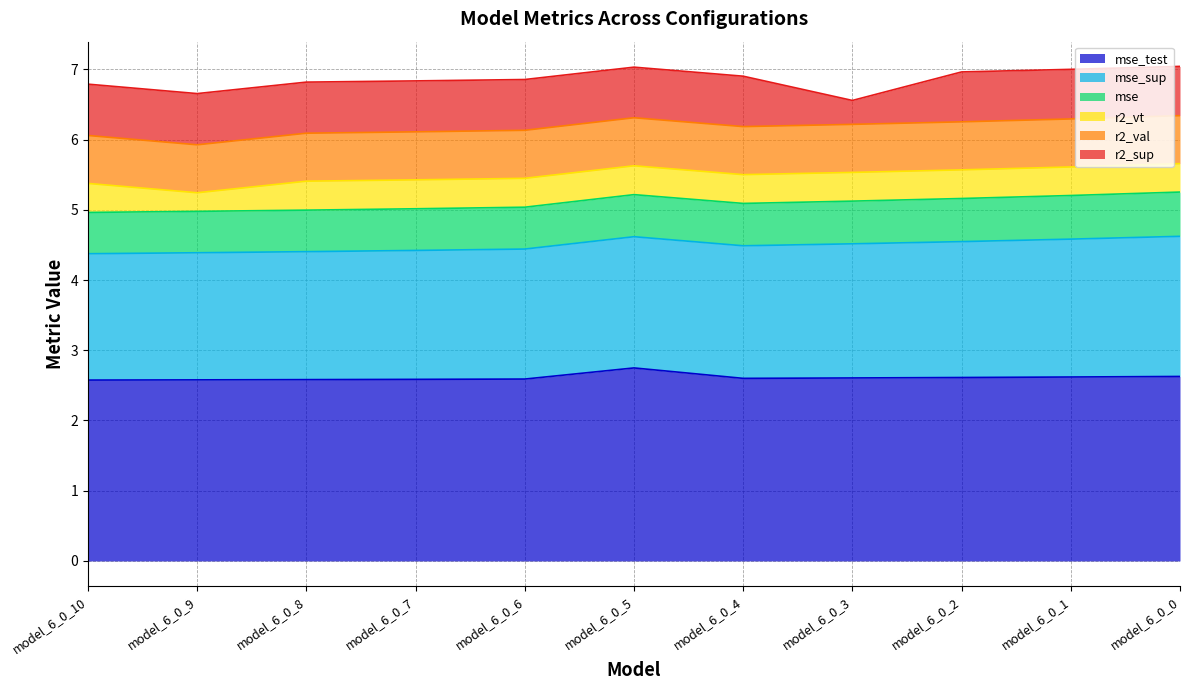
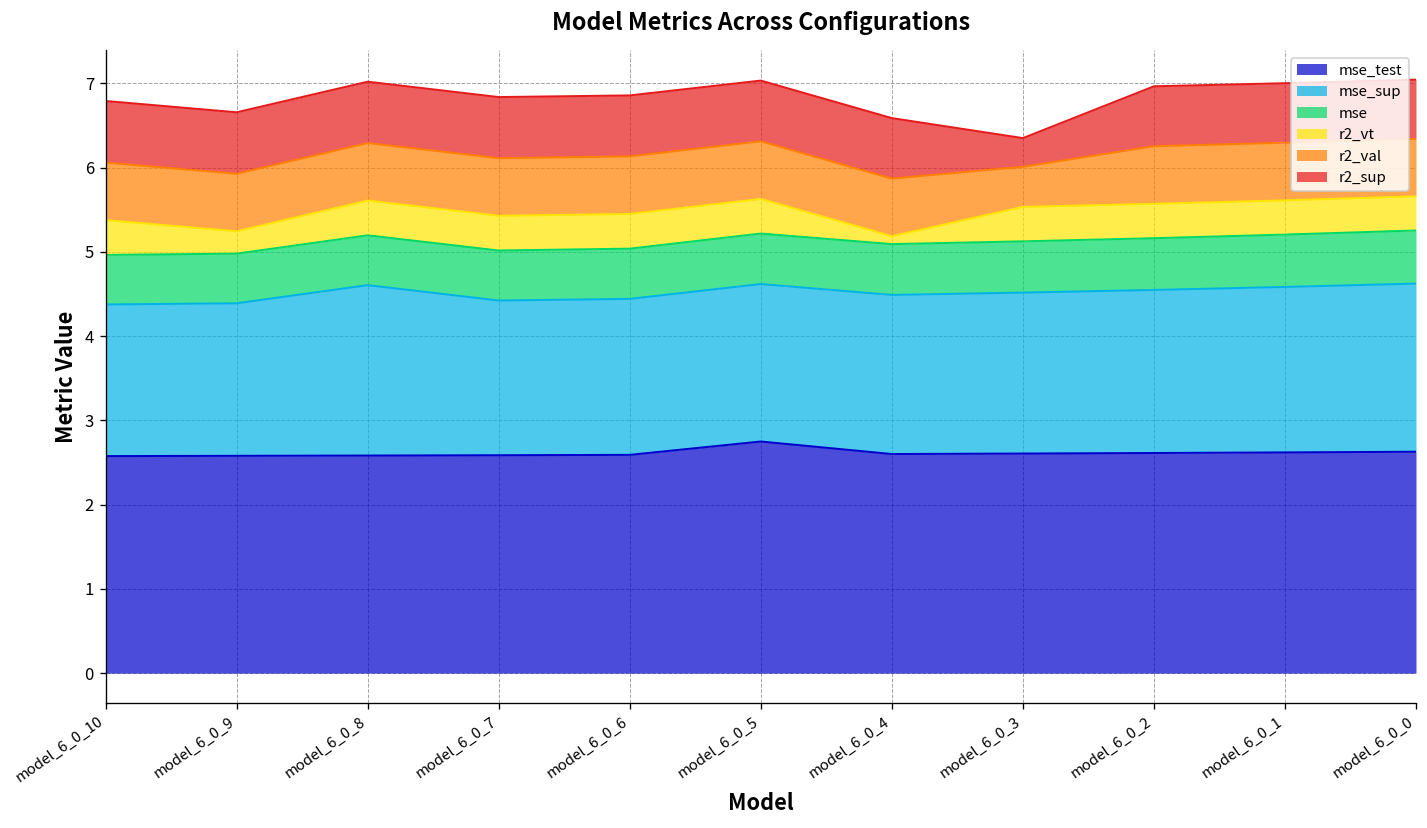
  {
    "mse_test": {
      "model_6_0_10": 2.6,
      "model_6_0_9": 2.6,
      "model_6_0_8": 2.6,
      "model_6_0_7": 2.6,
      "model_6_0_6": 2.6,
      "model_6_0_5": 2.7,
      "model_6_0_4": 2.6,
      "model_6_0_3": 2.6,
      "model_6_0_2": 2.6,
      "model_6_0_1": 2.6,
      "model_6_0_0": 2.6
    },
    "mse_sup": {
      "model_6_0_10": 1.8,
      "model_6_0_9": 1.8,
-     "model_6_0_8": 1.8,
+     "model_6_0_8": 2.0,
      "model_6_0_7": 1.8,
      "model_6_0_6": 1.9,
      "model_6_0_5": 1.9,
      "model_6_0_4": 1.9,
      "model_6_0_3": 1.9,
      "model_6_0_2": 1.9,
      "model_6_0_1": 2.0,
      "model_6_0_0": 2.0
    },
    "mse": {
      "model_6_0_10": 0.6,
      "model_6_0_9": 0.6,
      "model_6_0_8": 0.6,
      "model_6_0_7": 0.6,
      "model_6_0_6": 0.6,
      "model_6_0_5": 0.6,
      "model_6_0_4": 0.6,
      "model_6_0_3": 0.6,
      "model_6_0_2": 0.6,
      "model_6_0_1": 0.6,
      "model_6_0_0": 0.6
    },
    "r2_vt": {
      "model_6_0_10": 0.4,
      "model_6_0_9": 0.3,
      "model_6_0_8": 0.4,
      "model_6_0_7": 0.4,
      "model_6_0_6": 0.4,
      "model_6_0_5": 0.4,
-     "model_6_0_4": 0.4,
+     "model_6_0_4": 0.1,
      "model_6_0_3": 0.4,
      "model_6_0_2": 0.4,
      "model_6_0_1": 0.4,
      "model_6_0_0": 0.4
    },
    "r2_val": {
      "model_6_0_10": 0.7,
      "model_6_0_9": 0.7,
      "model_6_0_8": 0.7,
      "model_6_0_7": 0.7,
      "model_6_0_6": 0.7,
      "model_6_0_5": 0.7,
      "model_6_0_4": 0.7,
-     "model_6_0_3": 0.7,
+     "model_6_0_3": 0.5,
      "model_6_0_2": 0.7,
      "model_6_0_1": 0.7,
      "model_6_0_0": 0.7
    },
    "r2_sup": {
      "model_6_0_10": 0.7,
      "model_6_0_9": 0.7,
      "model_6_0_8": 0.7,
      "model_6_0_7": 0.7,
      "model_6_0_6": 0.7,
      "model_6_0_5": 0.7,
      "model_6_0_4": 0.7,
      "model_6_0_3": 0.3,
      "model_6_0_2": 0.7,
      "model_6_0_1": 0.7,
      "model_6_0_0": 0.7
    }
  }
